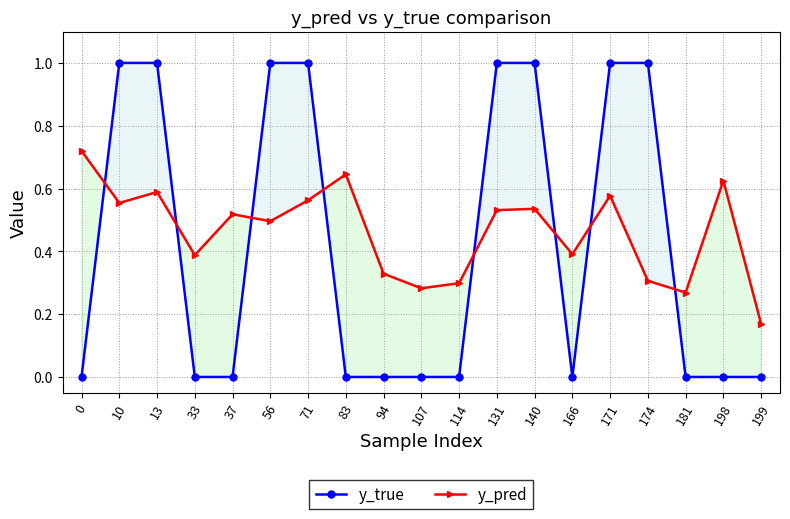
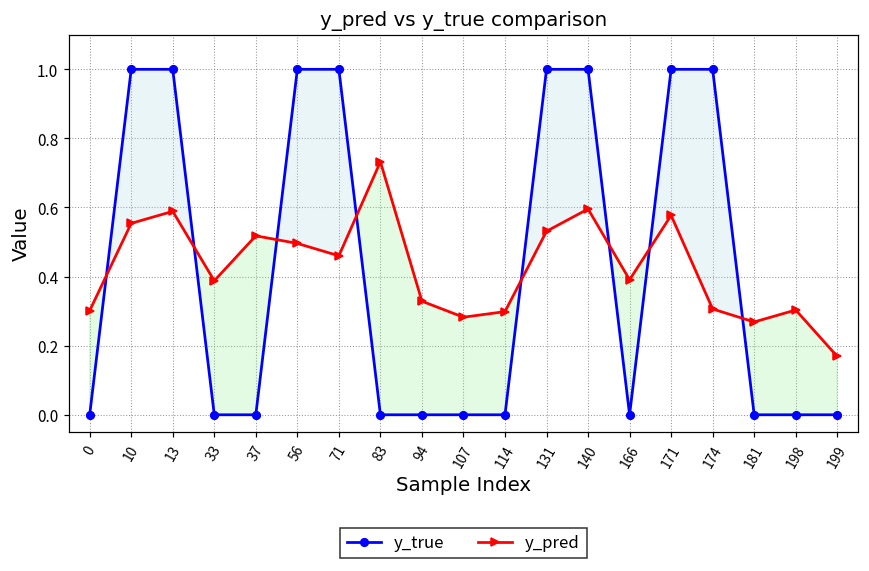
  {
    "y_true": {
      "0": 0.00,
      "10": 1.00,
      "13": 1.00,
      "33": 0.00,
      "37": 0.00,
      "56": 1.00,
      "71": 1.00,
      "83": 0.00,
      "94": 0.00,
      "107": 0.00,
      "114": 0.00,
      "131": 1.00,
      "140": 1.00,
      "166": 0.00,
      "171": 1.00,
      "174": 1.00,
      "181": 0.00,
      "198": 0.00,
      "199": 0.00
    },
    "y_pred": {
-     "0": 0.72,
+     "0": 0.30,
      "10": 0.55,
      "13": 0.59,
      "33": 0.39,
      "37": 0.52,
      "56": 0.50,
-     "71": 0.56,
-     "83": 0.65,
+     "71": 0.46,
+     "83": 0.73,
      "94": 0.33,
      "107": 0.28,
      "114": 0.30,
      "131": 0.53,
-     "140": 0.54,
+     "140": 0.60,
      "166": 0.39,
      "171": 0.58,
      "174": 0.31,
      "181": 0.27,
-     "198": 0.63,
+     "198": 0.30,
      "199": 0.17
    }
  }
